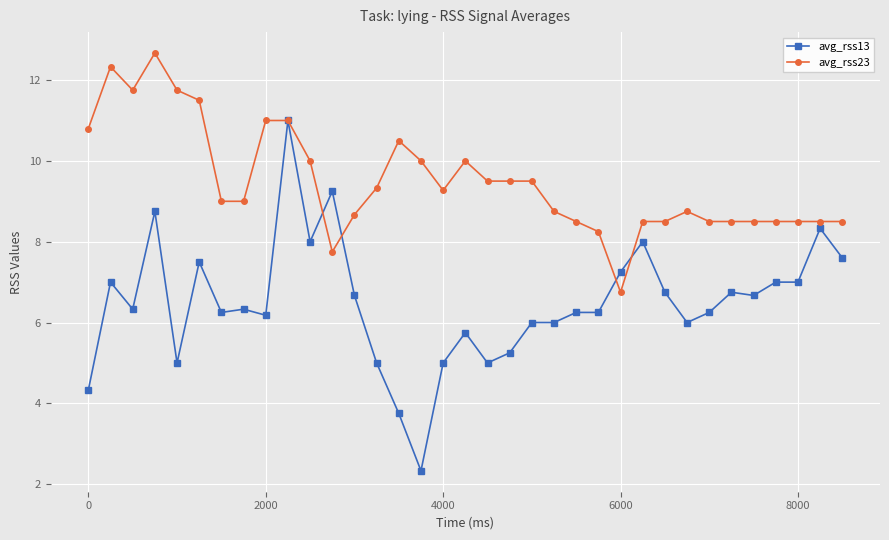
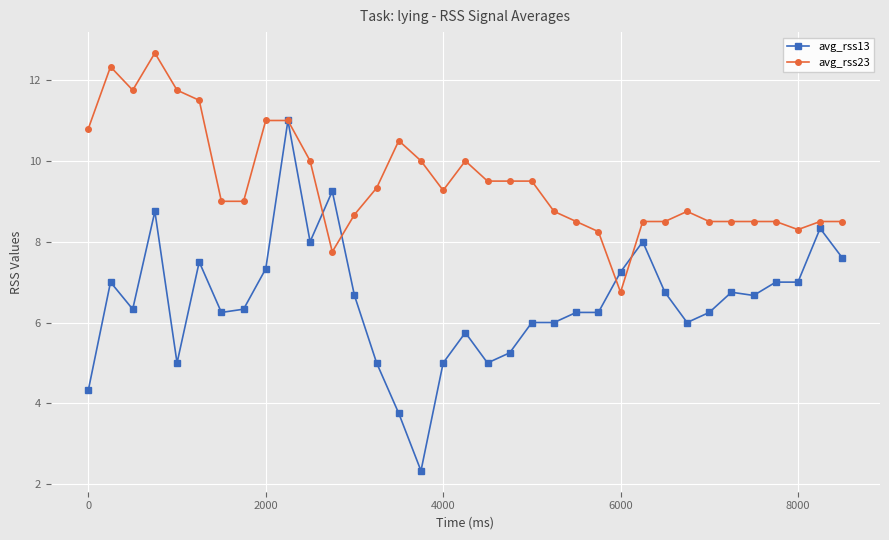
  {
    "avg_rss13": {
      "0": 4.3,
-     "2000": 6.2,
+     "2000": 7.3,
      "4000": 5.0,
      "6000": 7.3,
      "8000": 7.0
    },
    "avg_rss23": {
      "0": 10.8,
      "2000": 11.0,
      "4000": 9.3,
      "6000": 6.8,
-     "8000": 8.5
+     "8000": 8.3
    }
  }
